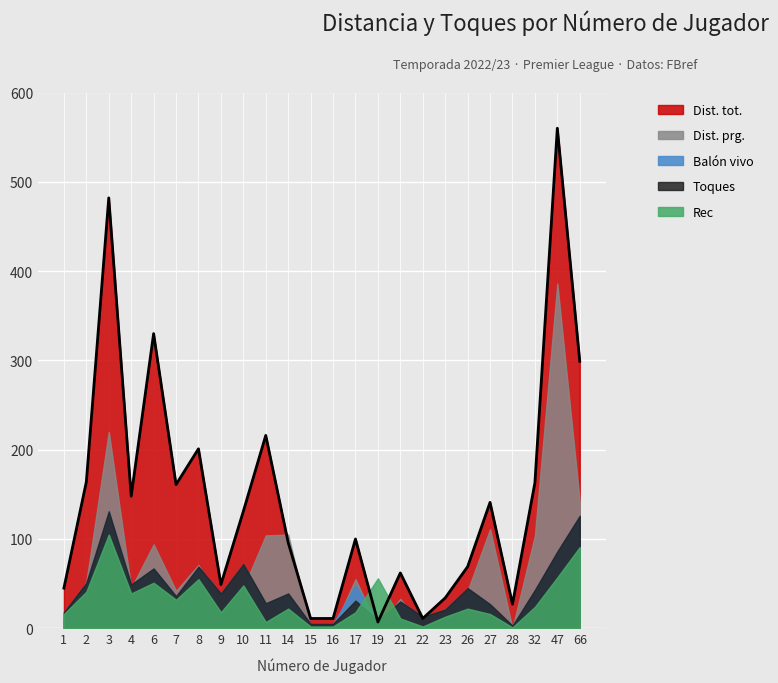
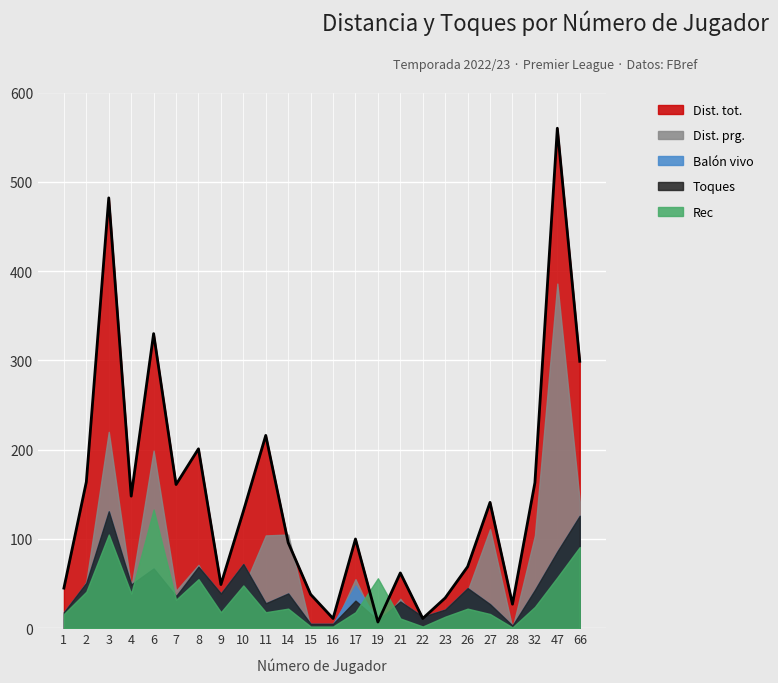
  {
    "Dist. tot.": {
      "1": 50,
      "2": 160,
      "3": 480,
      "4": 150,
      "6": 330,
      "7": 160,
      "8": 200,
      "9": 50,
      "10": 130,
      "11": 220,
      "14": 100,
-     "15": 10,
+     "15": 40,
      "16": 10,
      "17": 100,
      "21": 60,
      "23": 30,
      "26": 70,
      "27": 140,
      "28": 30,
      "32": 160,
      "47": 560,
      "66": 300
    },
    "Dist. prg.": {
      "1": 10,
      "3": 220,
      "4": 50,
-     "6": 90,
+     "6": 200,
      "7": 40,
      "9": 20,
      "10": 50,
      "11": 100,
      "14": 110,
      "17": 60,
      "21": 30,
      "23": 20,
      "26": 40,
      "27": 110,
      "32": 100,
      "47": 390,
      "66": 140
    },
    "Balón vivo": {
      "17": 50
    },
    "Toques": {
      "17": 30
    },
    "Rec": {
      "2": 40,
      "3": 110,
      "4": 40,
-     "6": 50,
+     "6": 130,
      "7": 30,
      "8": 60,
      "9": 20,
      "10": 50,
-     "11": 10,
+     "11": 20,
      "14": 20,
      "17": 20,
      "19": 60,
      "21": 10,
      "23": 10,
      "26": 20,
      "27": 20,
      "32": 20,
      "47": 60,
      "66": 90
    }
  }
